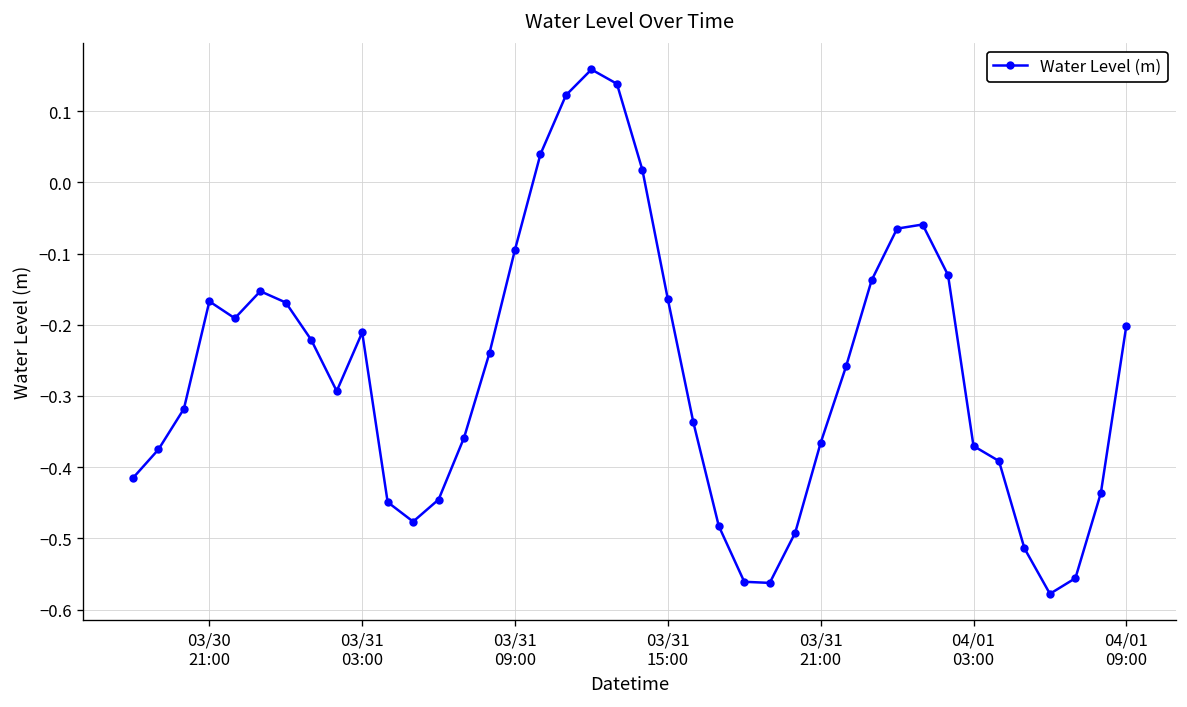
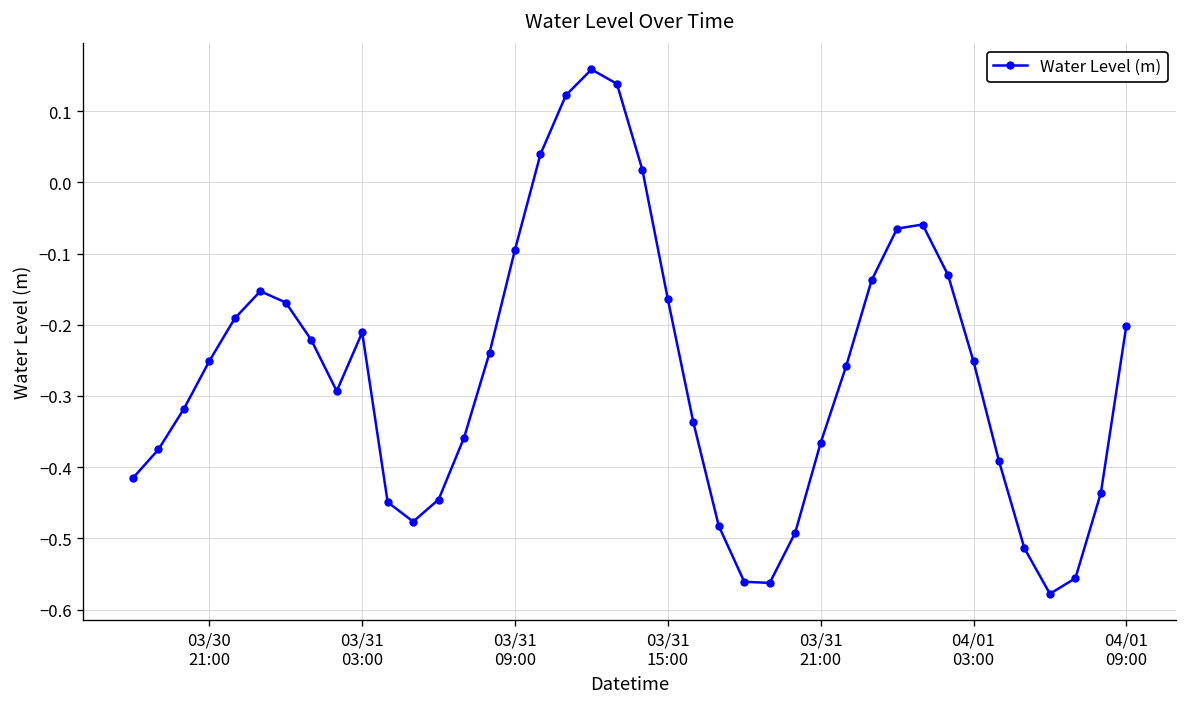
  {
-   "03/30 21:00": -0.17,
+   "03/30 21:00": -0.25,
    "03/31 03:00": -0.21,
    "03/31 09:00": -0.09,
    "03/31 15:00": -0.16,
    "03/31 21:00": -0.37,
-   "04/01 03:00": -0.37,
+   "04/01 03:00": -0.25,
    "04/01 09:00": -0.20
  }
